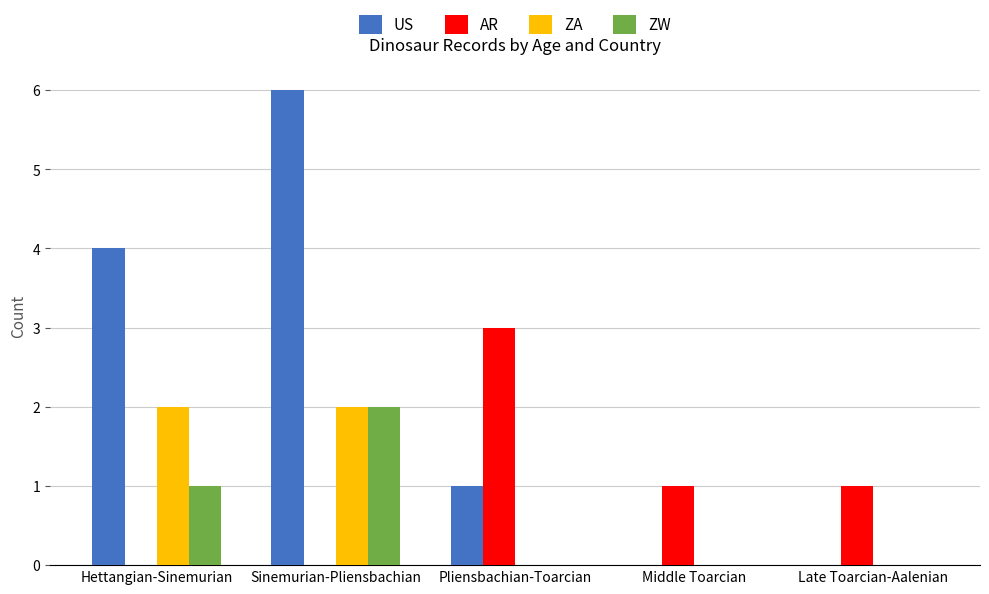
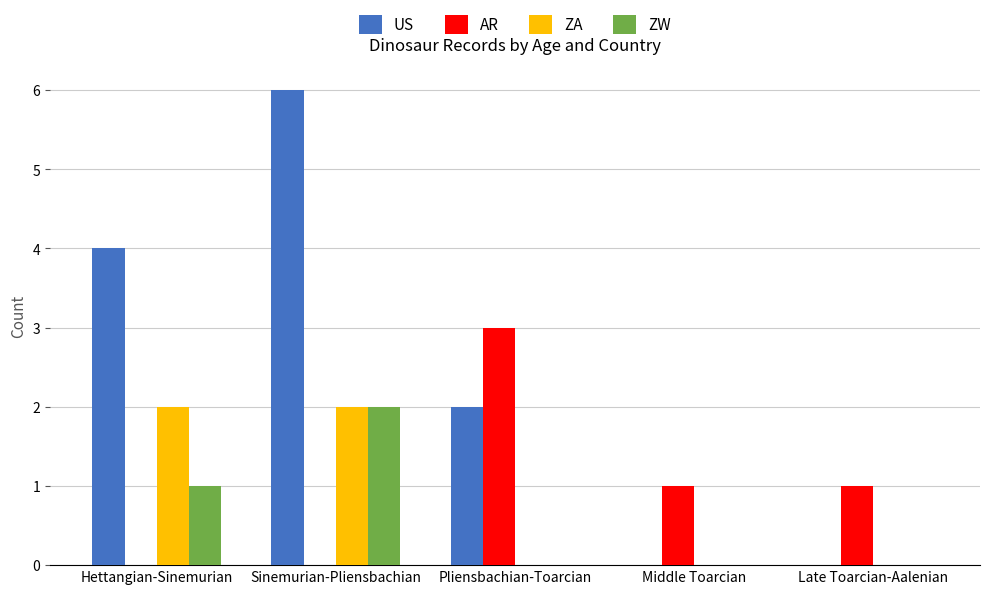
  {
    "US": {
      "Hettangian-Sinemurian": 4,
      "Sinemurian-Pliensbachian": 6,
-     "Pliensbachian-Toarcian": 1,
+     "Pliensbachian-Toarcian": 2,
      "Middle Toarcian": 0,
      "Late Toarcian-Aalenian": 0
    },
    "AR": {
      "Hettangian-Sinemurian": 0,
      "Sinemurian-Pliensbachian": 0,
      "Pliensbachian-Toarcian": 3,
      "Middle Toarcian": 1,
      "Late Toarcian-Aalenian": 1
    },
    "ZA": {
      "Hettangian-Sinemurian": 2,
      "Sinemurian-Pliensbachian": 2,
      "Pliensbachian-Toarcian": 0,
      "Middle Toarcian": 0,
      "Late Toarcian-Aalenian": 0
    },
    "ZW": {
      "Hettangian-Sinemurian": 1,
      "Sinemurian-Pliensbachian": 2,
      "Pliensbachian-Toarcian": 0,
      "Middle Toarcian": 0,
      "Late Toarcian-Aalenian": 0
    }
  }
